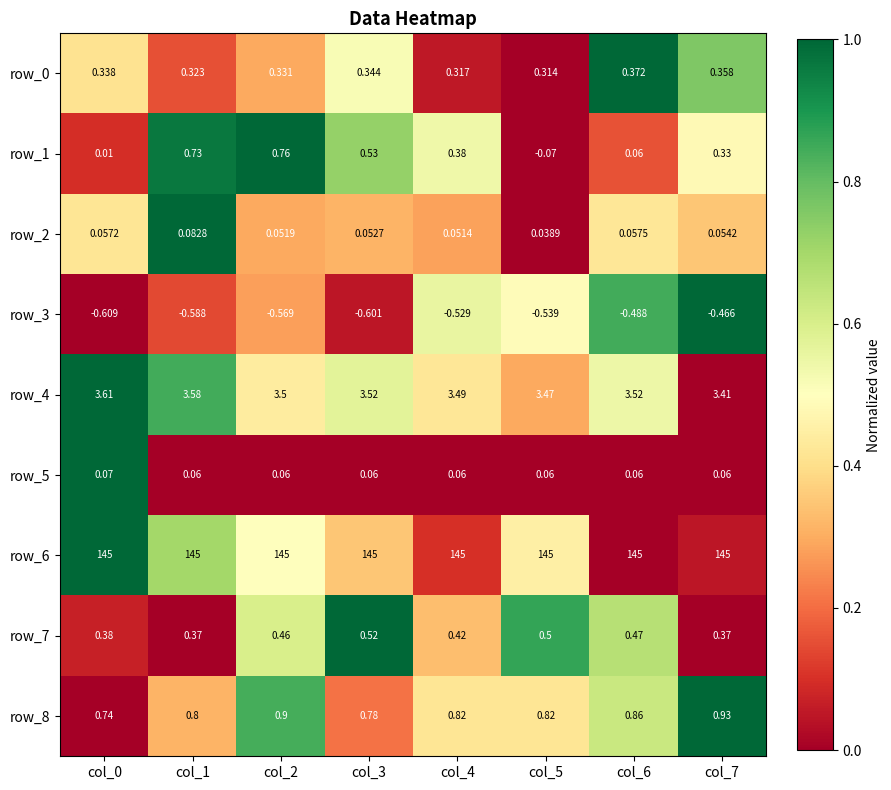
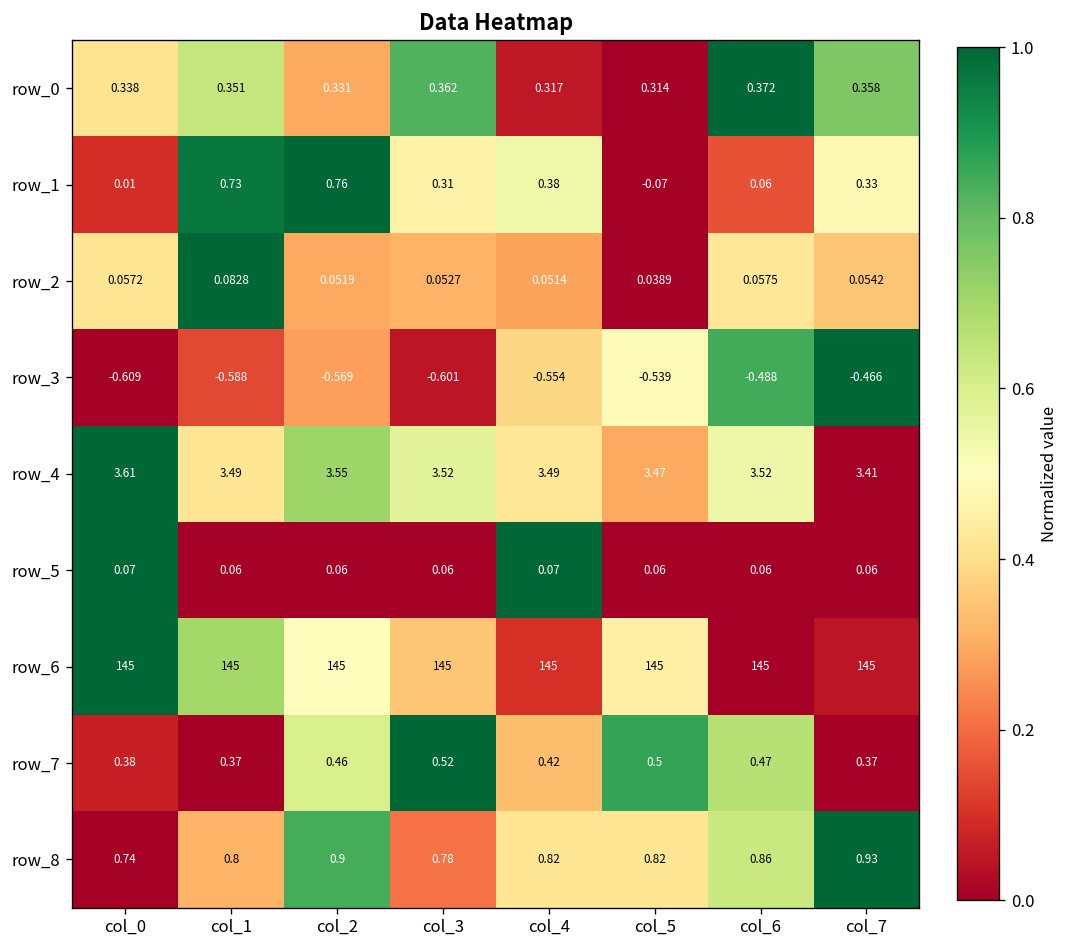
  {
    "row_0": {
      "col_0": 0.338,
-     "col_1": 0.323,
+     "col_1": 0.351,
      "col_2": 0.331,
-     "col_3": 0.344,
+     "col_3": 0.362,
      "col_4": 0.317,
      "col_5": 0.314,
      "col_6": 0.372,
      "col_7": 0.358
    },
    "row_1": {
      "col_0": 0.01,
      "col_1": 0.73,
      "col_2": 0.76,
-     "col_3": 0.53,
+     "col_3": 0.31,
      "col_4": 0.38,
      "col_5": -0.07,
      "col_6": 0.06,
      "col_7": 0.33
    },
    "row_2": {
      "col_0": 0.0572,
      "col_1": 0.0828,
      "col_2": 0.0519,
      "col_3": 0.0527,
      "col_4": 0.0514,
      "col_5": 0.0389,
      "col_6": 0.0575,
      "col_7": 0.0542
    },
    "row_3": {
      "col_0": -0.609,
      "col_1": -0.588,
      "col_2": -0.569,
      "col_3": -0.601,
-     "col_4": -0.529,
+     "col_4": -0.554,
      "col_5": -0.539,
      "col_6": -0.488,
      "col_7": -0.466
    },
    "row_4": {
      "col_0": 3.61,
-     "col_1": 3.58,
-     "col_2": 3.5,
+     "col_1": 3.49,
+     "col_2": 3.55,
      "col_3": 3.52,
      "col_4": 3.49,
      "col_5": 3.47,
      "col_6": 3.52,
      "col_7": 3.41
    },
    "row_5": {
      "col_0": 0.07,
      "col_1": 0.06,
      "col_2": 0.06,
      "col_3": 0.06,
-     "col_4": 0.06,
+     "col_4": 0.07,
      "col_5": 0.06,
      "col_6": 0.06,
      "col_7": 0.06
    },
    "row_6": {
      "col_0": 145,
      "col_1": 145,
      "col_2": 145,
      "col_3": 145,
      "col_4": 145,
      "col_5": 145,
      "col_6": 145,
      "col_7": 145
    },
    "row_7": {
      "col_0": 0.38,
      "col_1": 0.37,
      "col_2": 0.46,
      "col_3": 0.52,
      "col_4": 0.42,
      "col_5": 0.5,
      "col_6": 0.47,
      "col_7": 0.37
    },
    "row_8": {
      "col_0": 0.74,
      "col_1": 0.8,
      "col_2": 0.9,
      "col_3": 0.78,
      "col_4": 0.82,
      "col_5": 0.82,
      "col_6": 0.86,
      "col_7": 0.93
    }
  }
